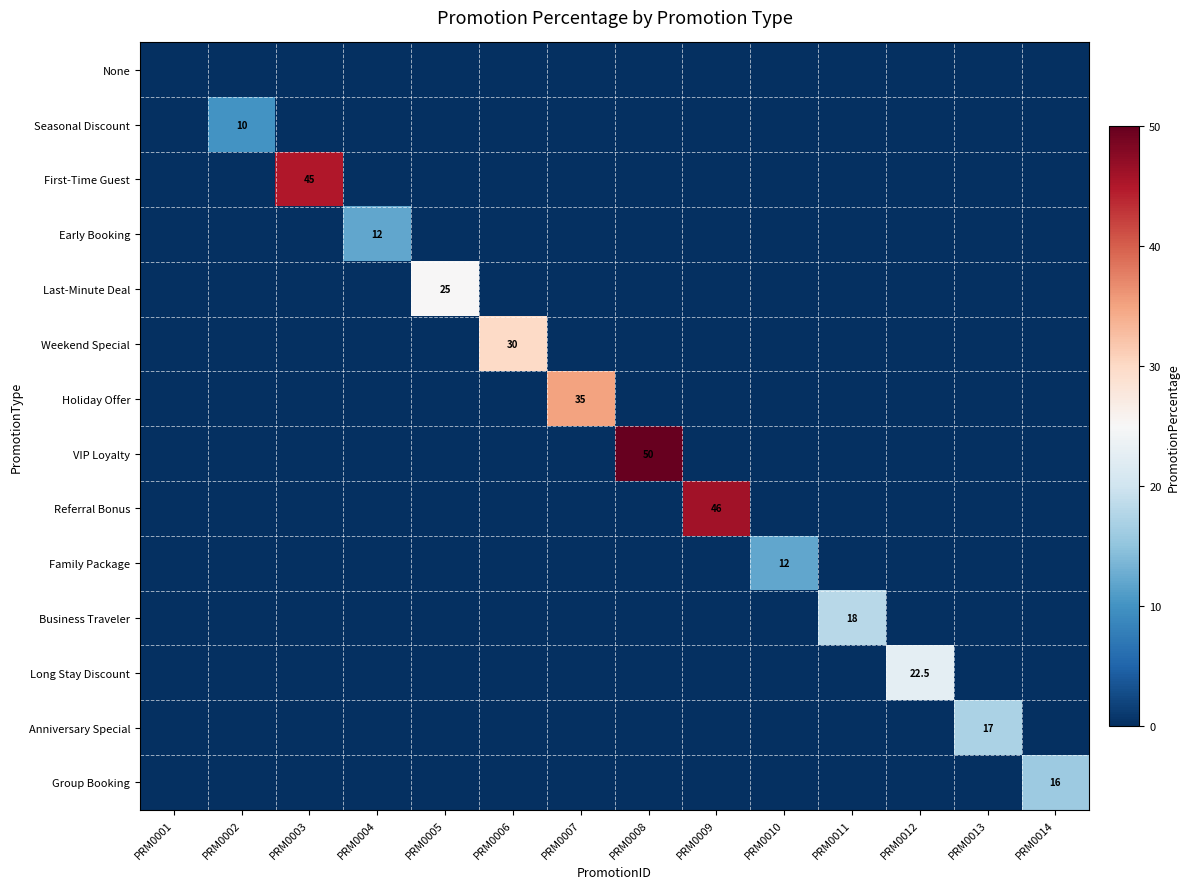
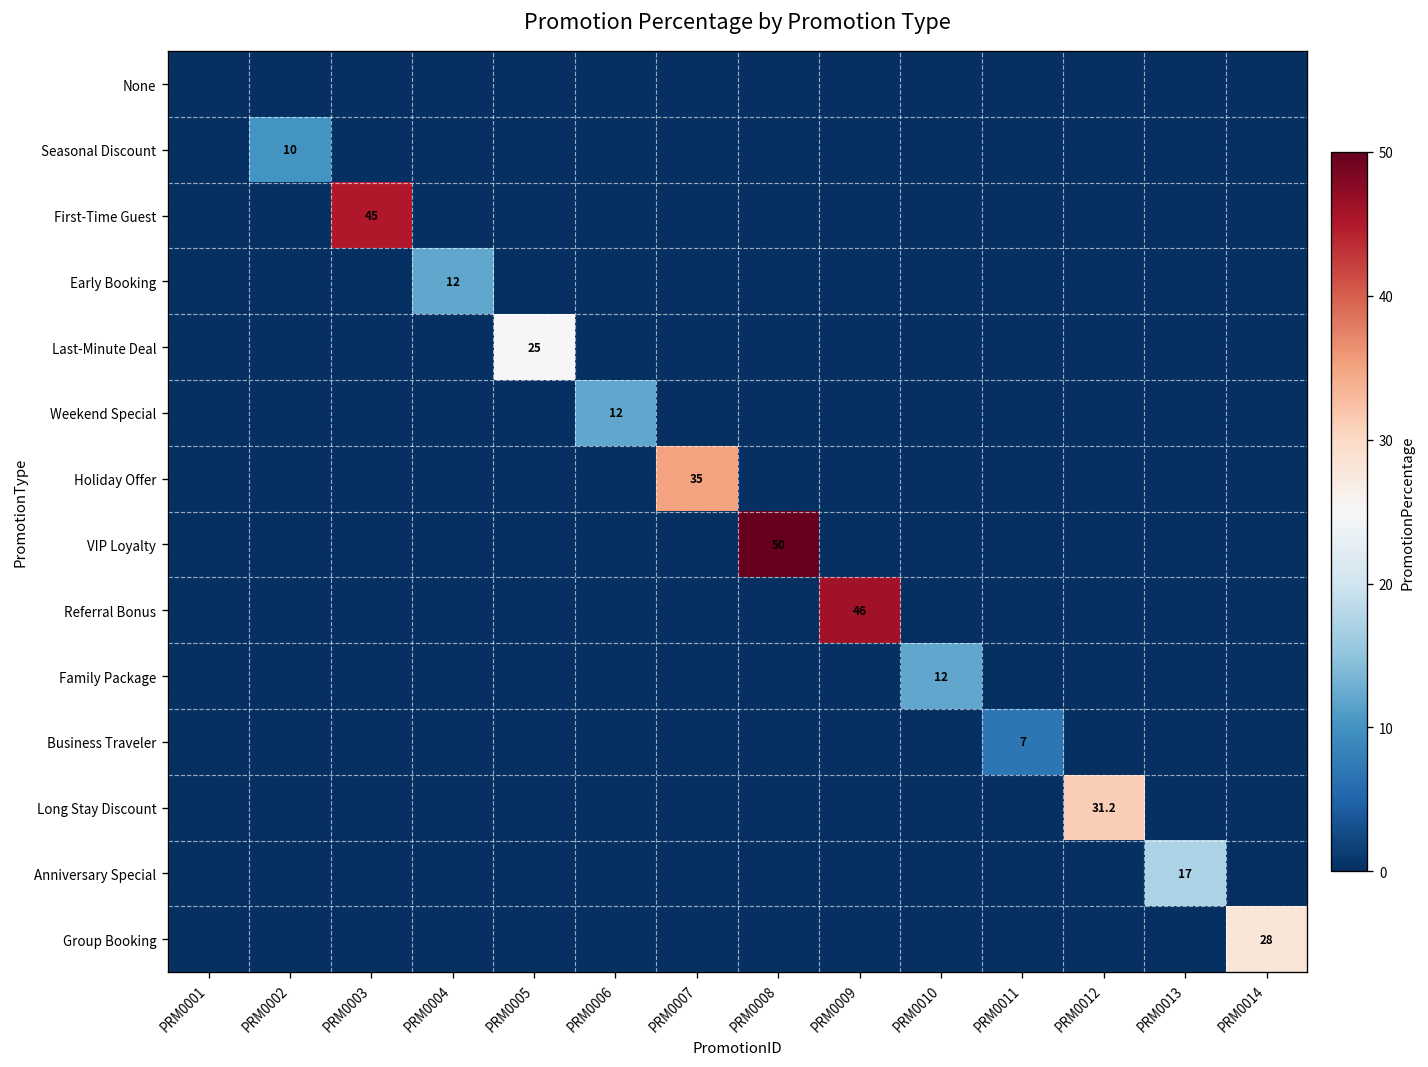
  {
    "Seasonal Discount": {
      "PRM0002": 10
    },
    "First-Time Guest": {
      "PRM0003": 45
    },
    "Early Booking": {
      "PRM0004": 12
    },
    "Last-Minute Deal": {
      "PRM0005": 25
    },
    "Weekend Special": {
-     "PRM0006": 30
+     "PRM0006": 12
    },
    "Holiday Offer": {
      "PRM0007": 35
    },
    "VIP Loyalty": {
      "PRM0008": 50
    },
    "Referral Bonus": {
      "PRM0009": 46
    },
    "Family Package": {
      "PRM0010": 12
    },
    "Business Traveler": {
-     "PRM0011": 18
+     "PRM0011": 7
    },
    "Long Stay Discount": {
-     "PRM0012": 22.5
+     "PRM0012": 31.2
    },
    "Anniversary Special": {
      "PRM0013": 17
    },
    "Group Booking": {
-     "PRM0014": 16
+     "PRM0014": 28
    }
  }
